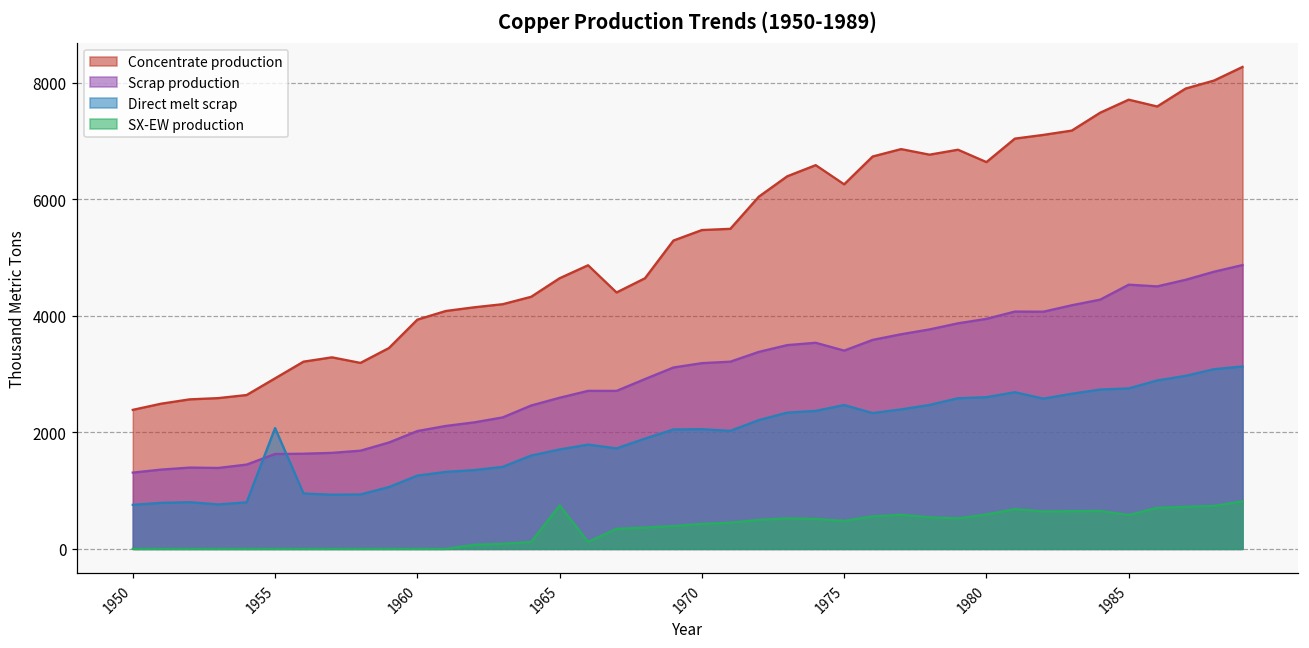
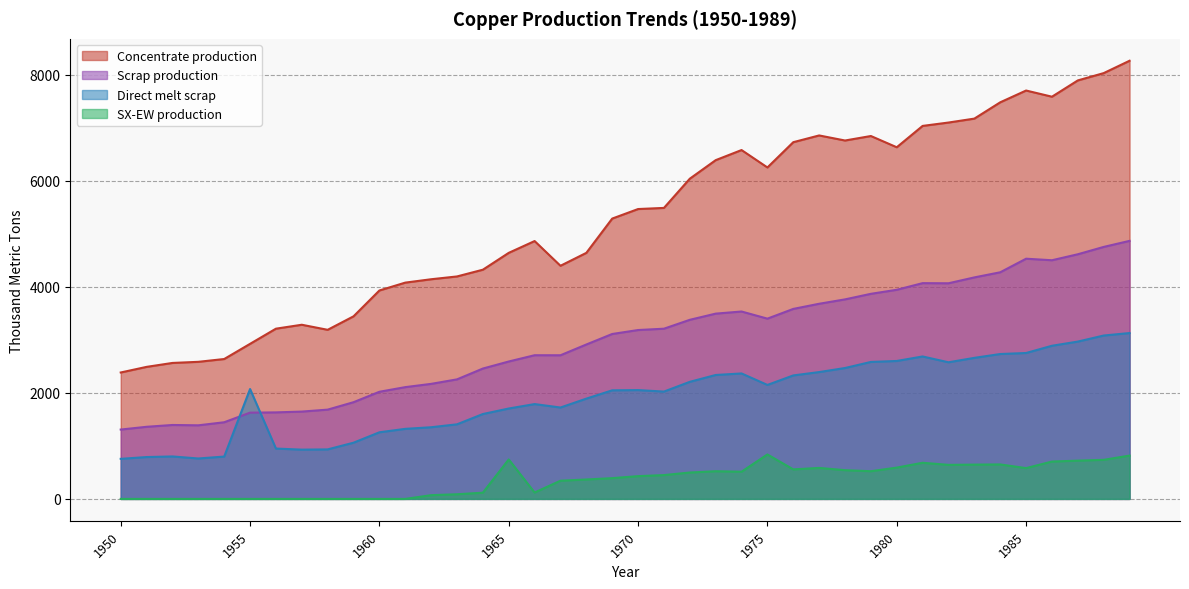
  {
    "Concentrate production": {
      "1950": 2400,
      "1955": 2900,
      "1960": 3900,
      "1965": 4600,
      "1970": 5500,
      "1975": 6300,
      "1980": 6600,
      "1985": 7700
    },
    "Scrap production": {
      "1950": 1300,
      "1955": 1600,
      "1960": 2000,
      "1965": 2600,
      "1970": 3200,
      "1975": 3400,
      "1980": 3900,
      "1985": 4500
    },
    "Direct melt scrap": {
      "1950": 800,
      "1955": 2100,
      "1960": 1300,
      "1965": 1700,
      "1970": 2100,
-     "1975": 2500,
+     "1975": 2200,
      "1980": 2600,
      "1985": 2800
    },
    "SX-EW production": {
      "1950": 0,
      "1955": 0,
      "1960": 0,
      "1965": 700,
      "1970": 400,
-     "1975": 500,
+     "1975": 800,
      "1980": 600,
      "1985": 600
    }
  }
